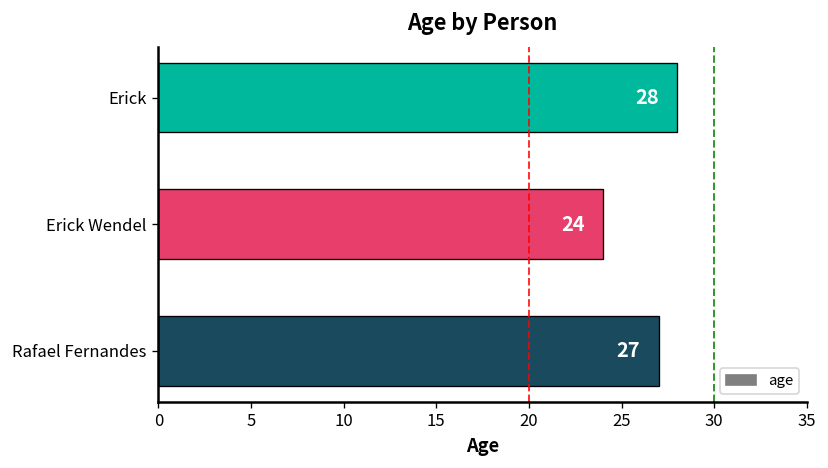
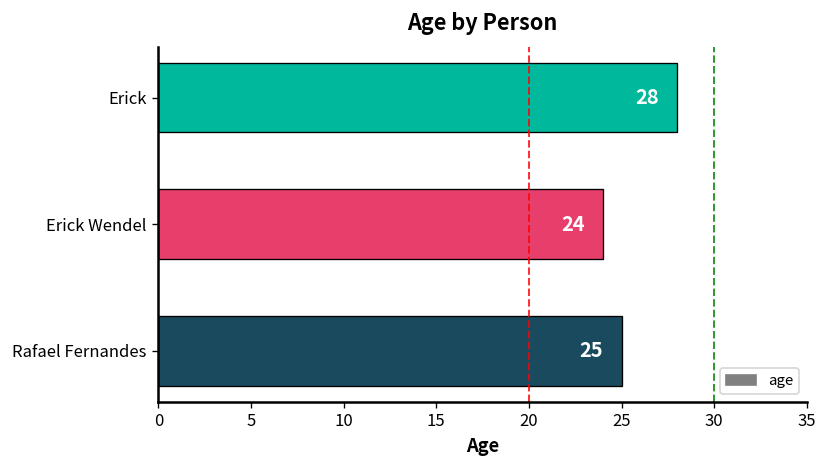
  {
    "Erick": 28,
    "Erick Wendel": 24,
-   "Rafael Fernandes": 27
+   "Rafael Fernandes": 25
  }
